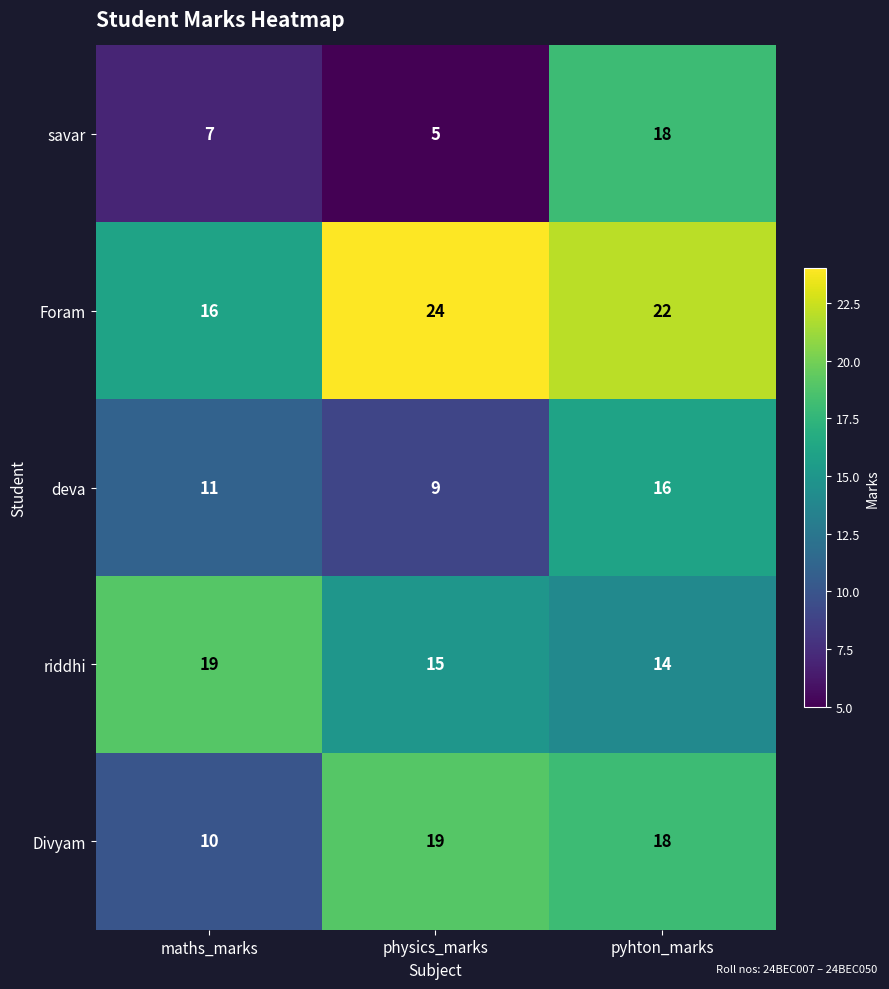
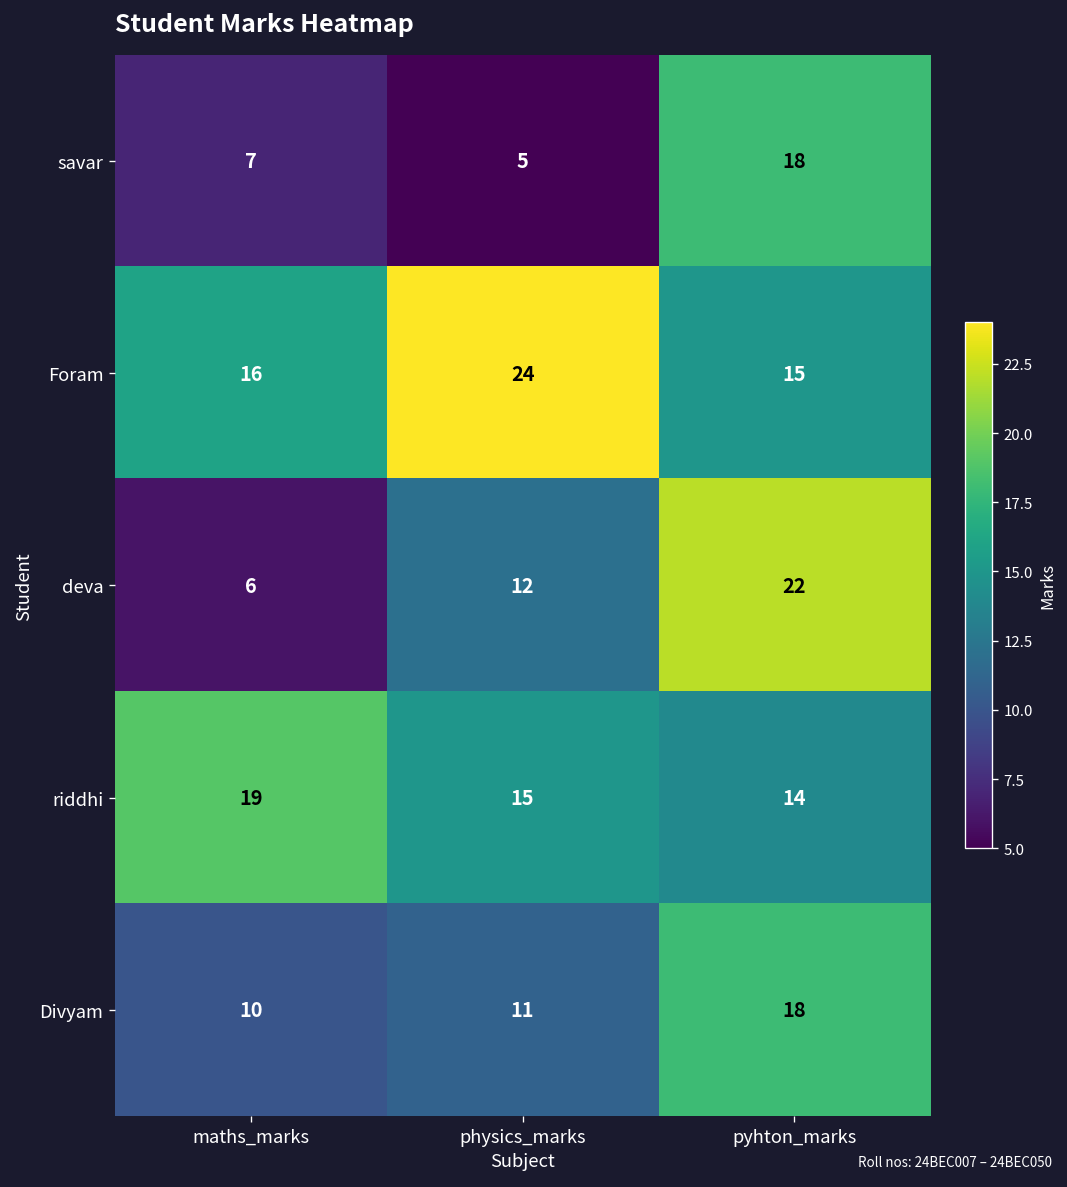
  {
    "savar": {
      "maths_marks": 7,
      "physics_marks": 5,
      "pyhton_marks": 18
    },
    "Foram": {
      "maths_marks": 16,
      "physics_marks": 24,
-     "pyhton_marks": 22
+     "pyhton_marks": 15
    },
    "deva": {
-     "maths_marks": 11,
-     "physics_marks": 9,
-     "pyhton_marks": 16
+     "maths_marks": 6,
+     "physics_marks": 12,
+     "pyhton_marks": 22
    },
    "riddhi": {
      "maths_marks": 19,
      "physics_marks": 15,
      "pyhton_marks": 14
    },
    "Divyam": {
      "maths_marks": 10,
-     "physics_marks": 19,
+     "physics_marks": 11,
      "pyhton_marks": 18
    }
  }
